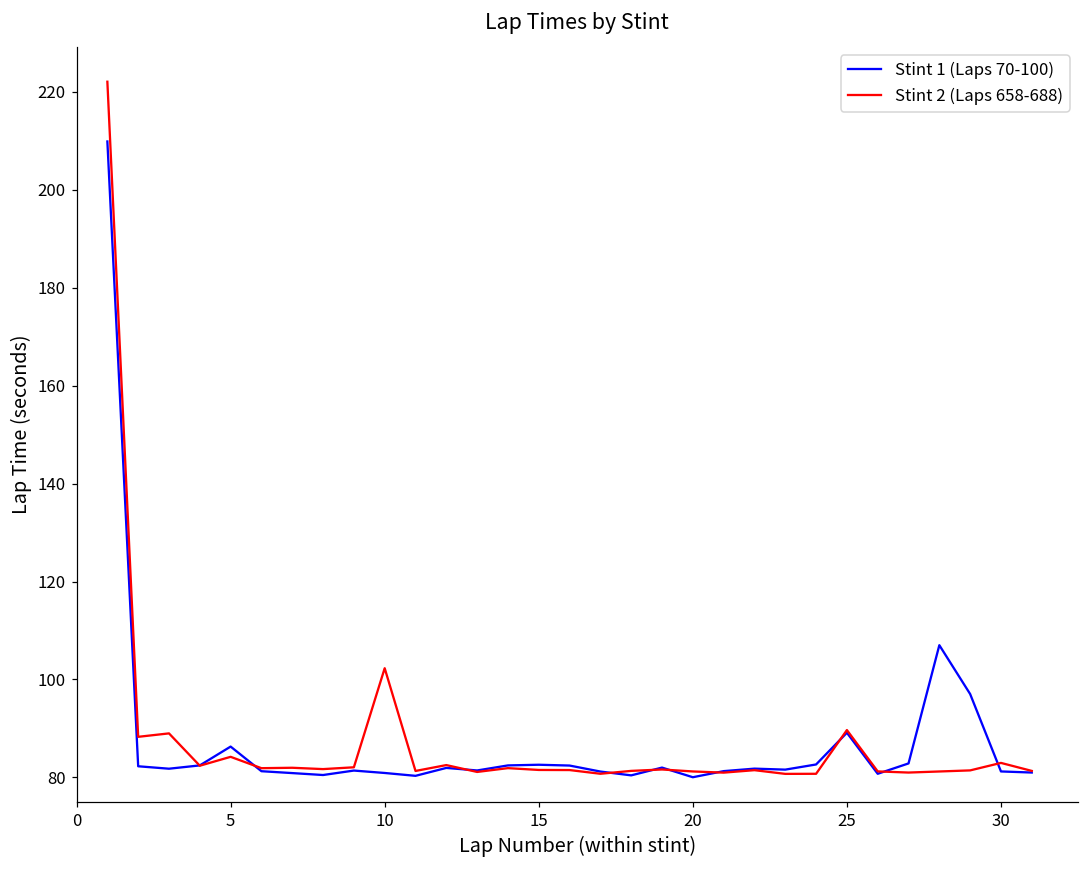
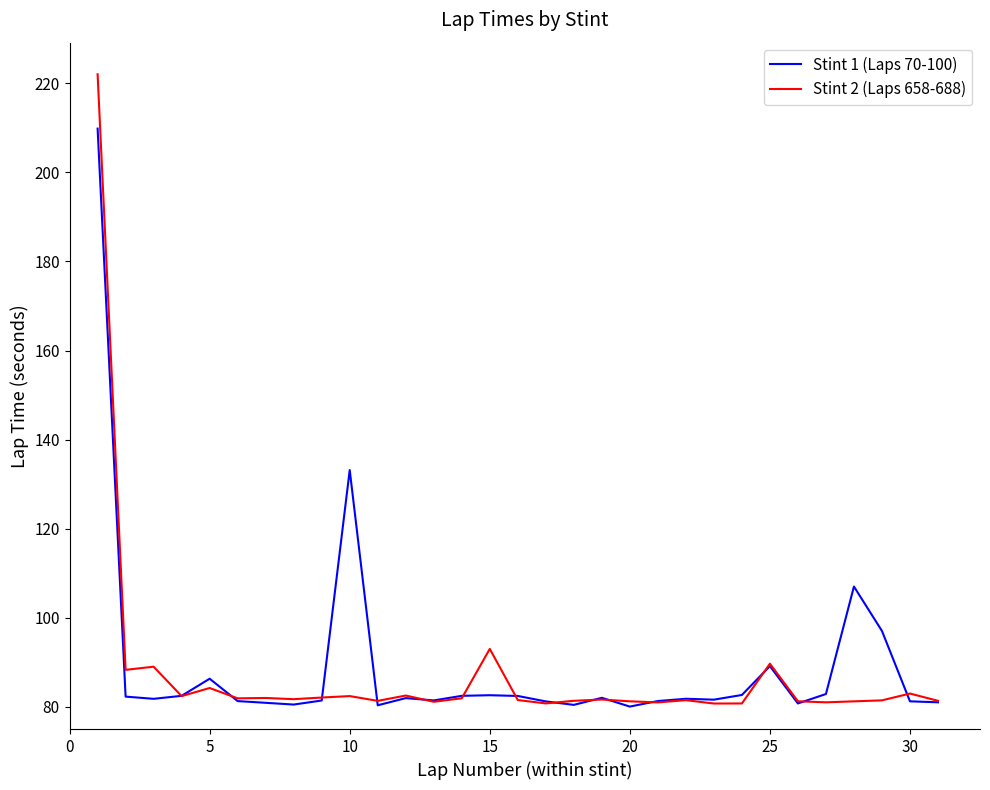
  {
    "Stint 1 (Laps 70-100)": {
      "5": 86,
-     "10": 81,
+     "10": 133,
      "15": 83,
      "20": 80,
      "30": 81
    },
    "Stint 2 (Laps 658-688)": {
      "5": 84,
-     "10": 102,
-     "15": 82,
+     "10": 82,
+     "15": 93,
      "20": 81,
      "30": 83
    }
  }
